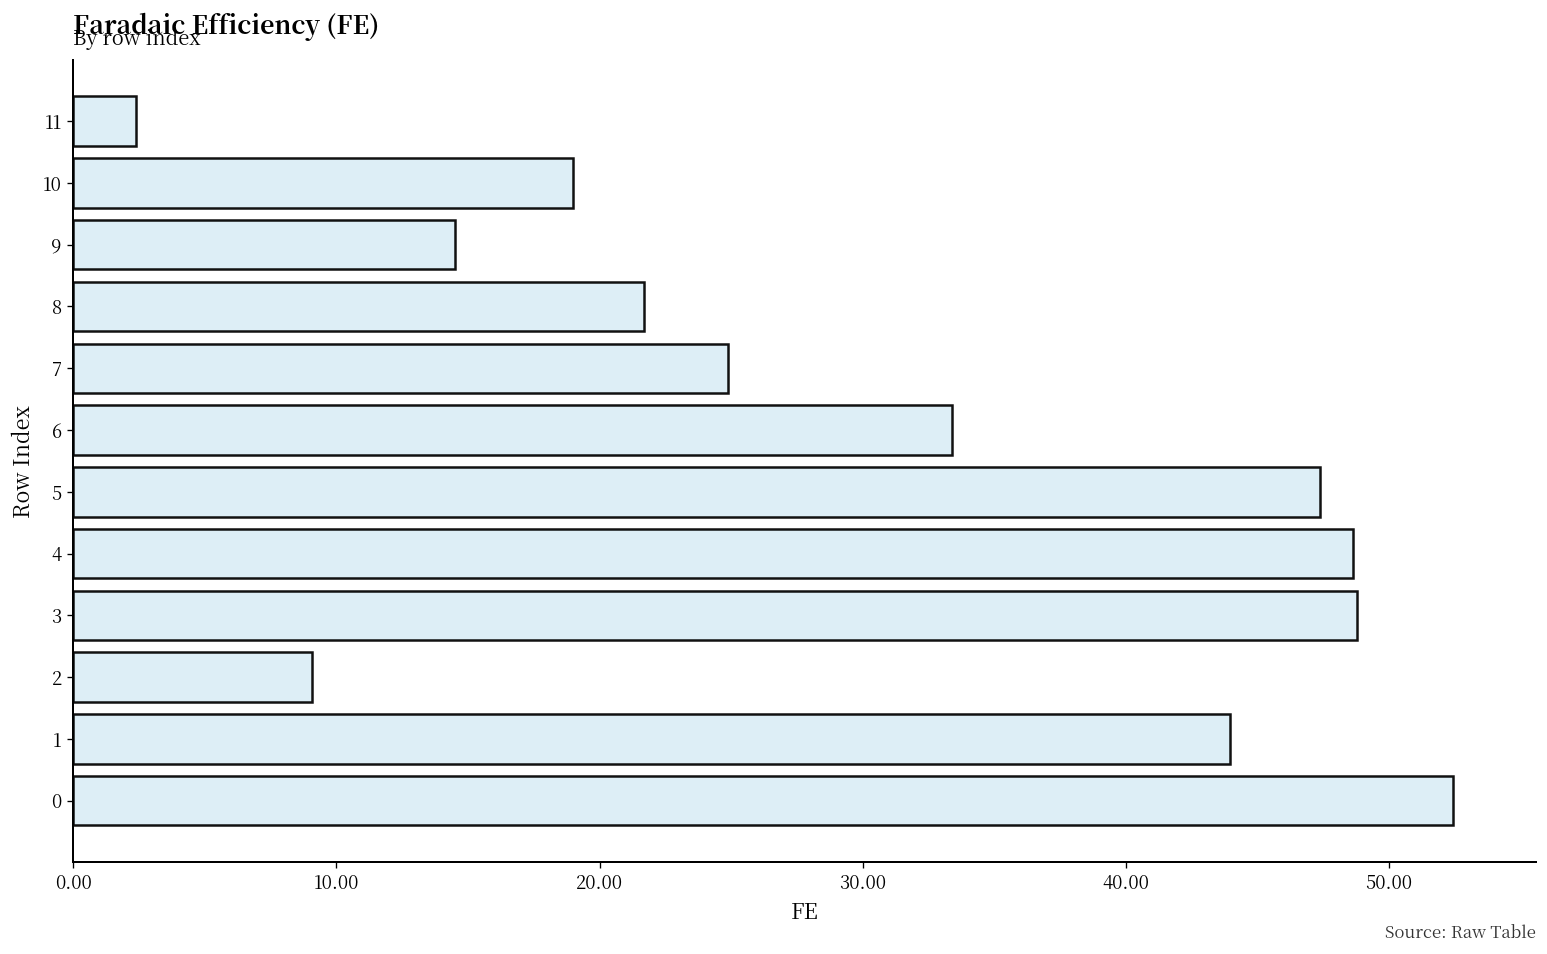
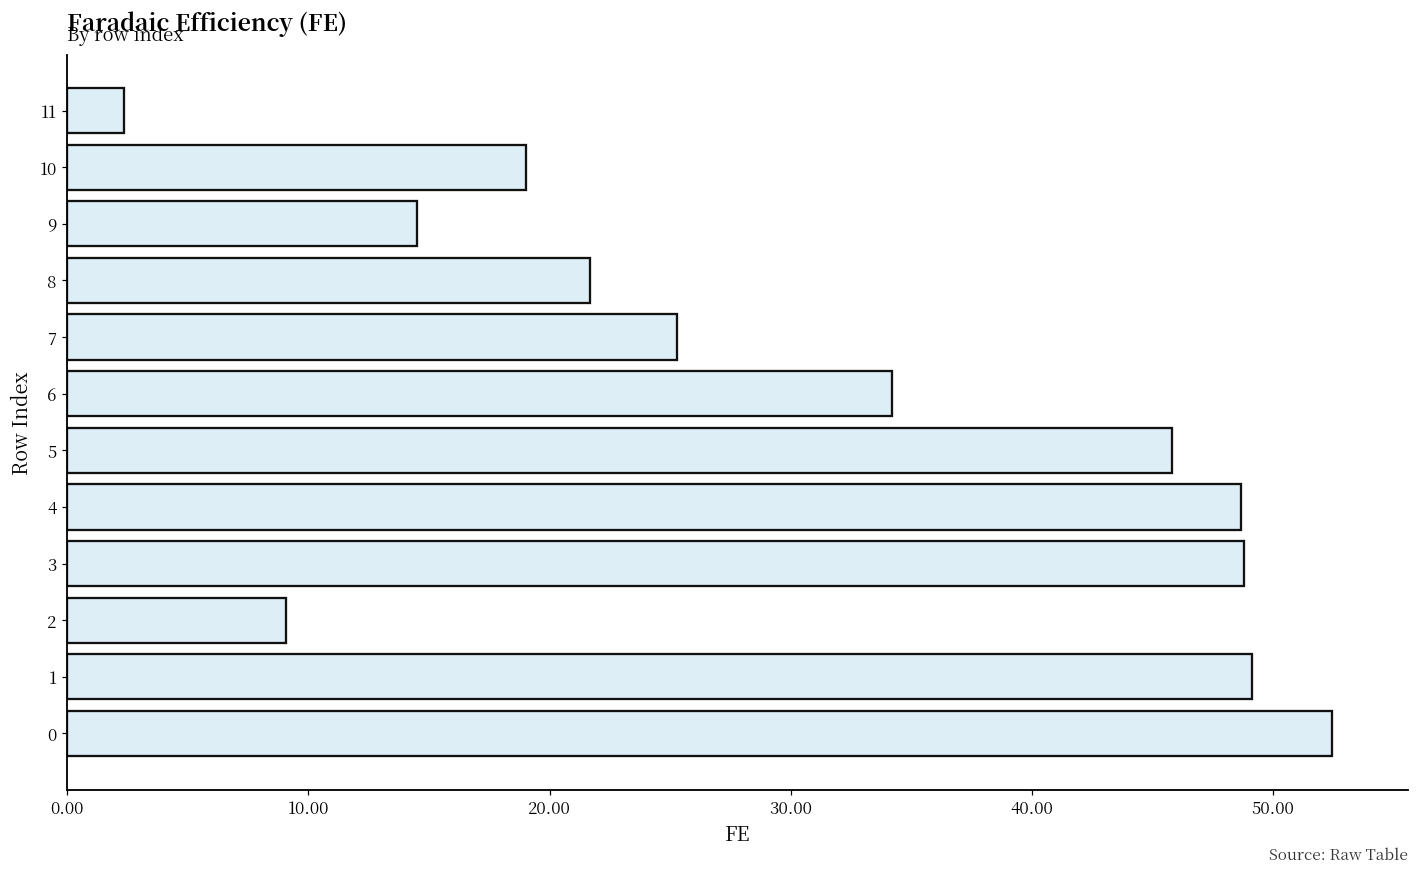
  {
    "11": 2.4,
    "10": 19.0,
    "9": 14.5,
    "8": 21.7,
-   "7": 24.9,
-   "6": 33.4,
-   "5": 47.4,
+   "7": 25.3,
+   "6": 34.2,
+   "5": 45.8,
    "4": 48.7,
    "3": 48.8,
    "2": 9.1,
-   "1": 43.9,
+   "1": 49.1,
    "0": 52.4
  }
